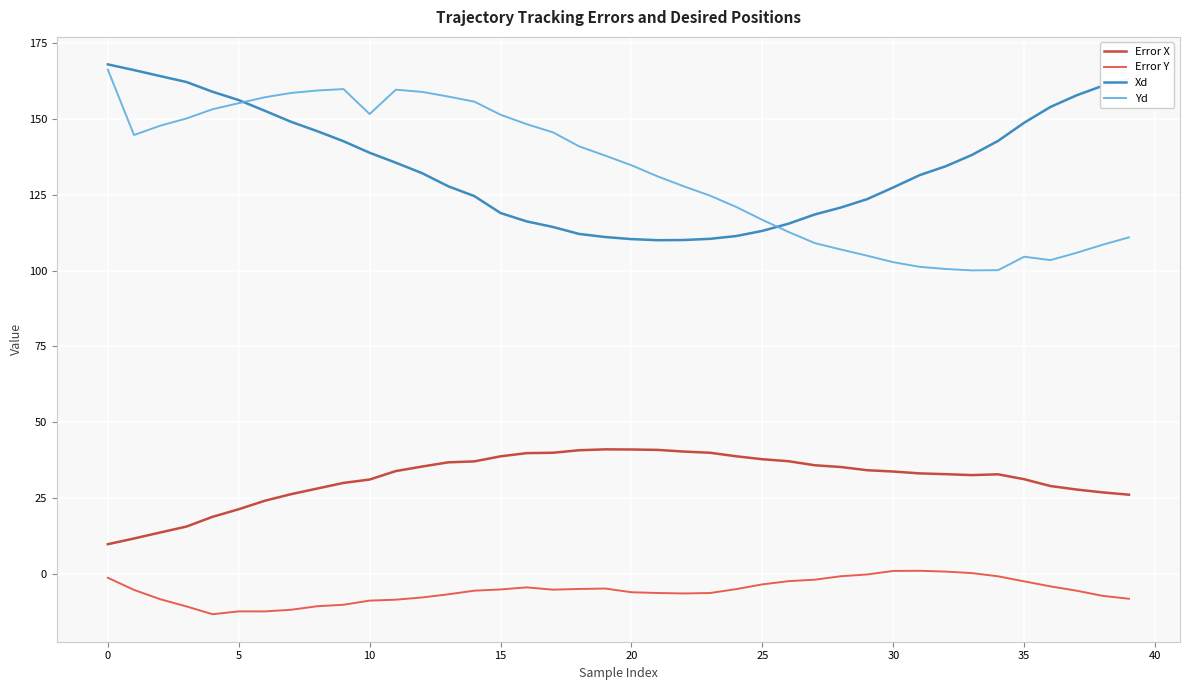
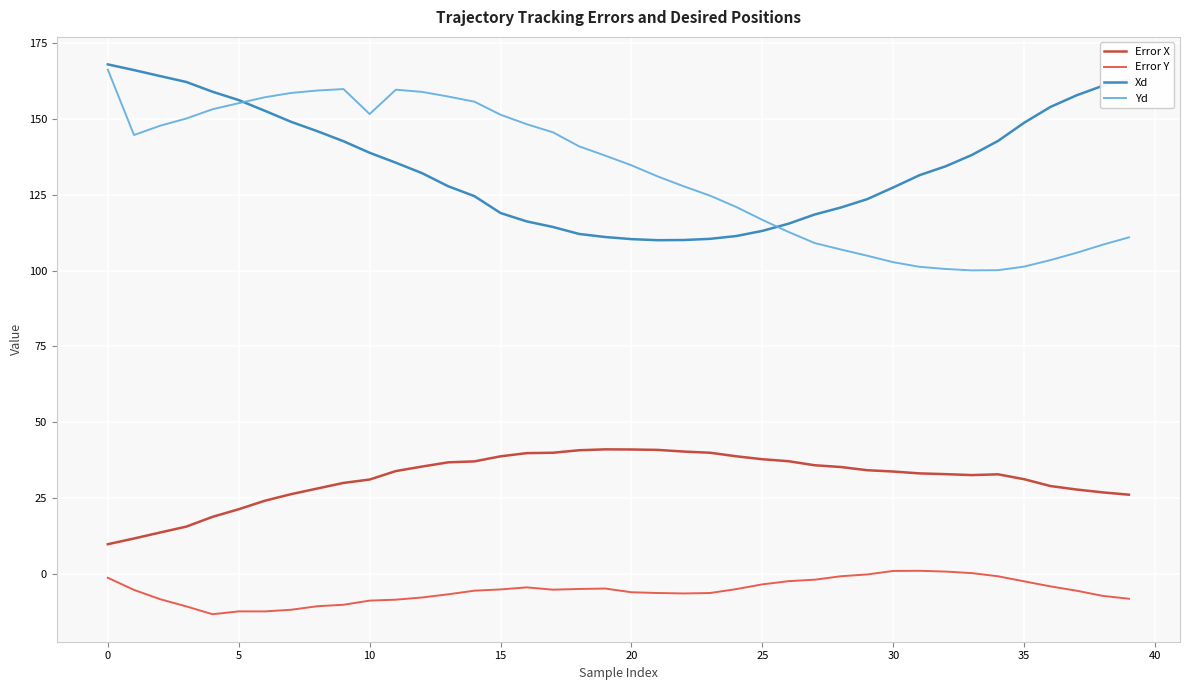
  {
    "Xd": {
      "0": 168,
      "5": 156,
      "10": 139,
      "15": 119,
      "20": 110,
      "25": 113,
      "30": 127,
      "35": 149
    },
    "Yd": {
      "0": 166,
      "5": 155,
      "10": 152,
      "15": 151,
      "20": 135,
      "25": 117,
      "30": 103,
-     "35": 105
+     "35": 101
    }
  }
